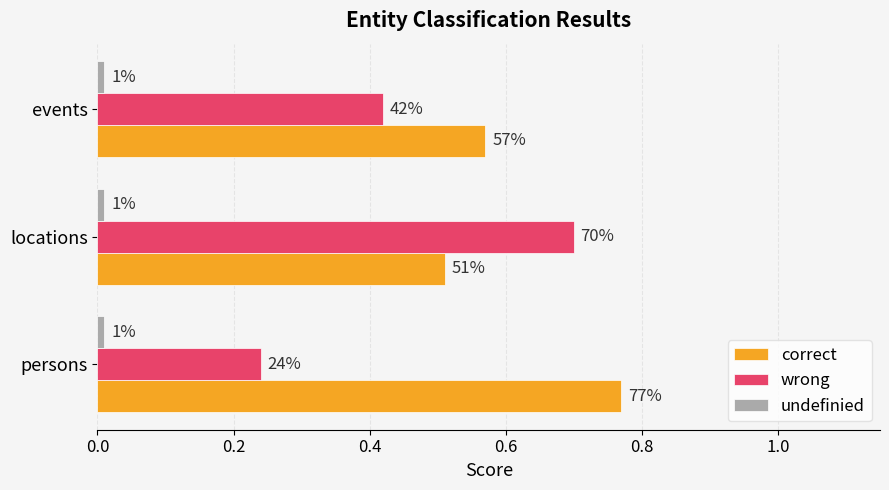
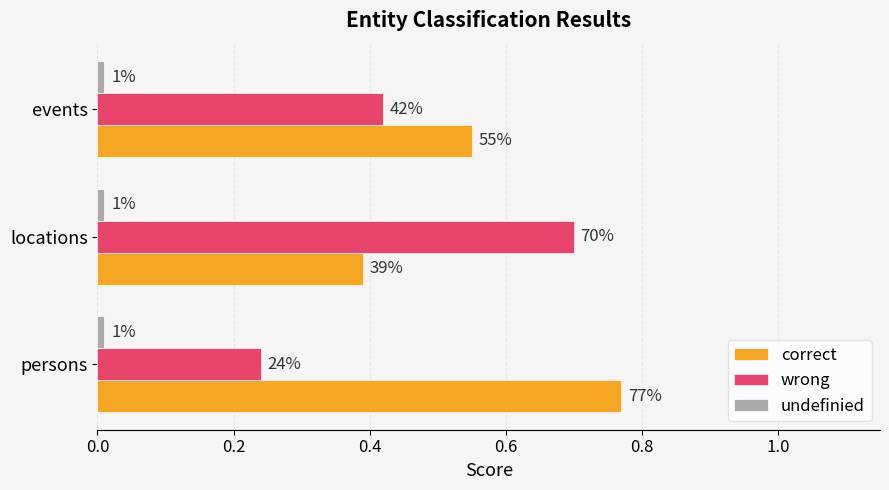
  {
    "correct": {
-     "events": "57%",
-     "locations": "51%",
+     "events": "55%",
+     "locations": "39%",
      "persons": "77%"
    },
    "wrong": {
      "events": "42%",
      "locations": "70%",
      "persons": "24%"
    },
    "undefinied": {
      "events": "1%",
      "locations": "1%",
      "persons": "1%"
    }
  }
